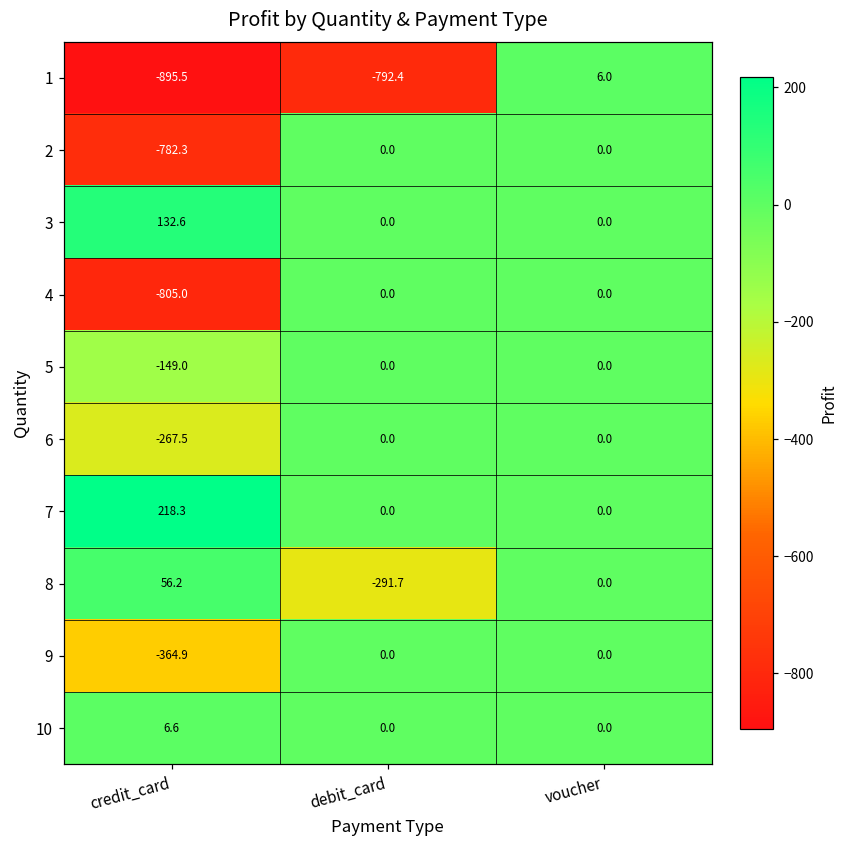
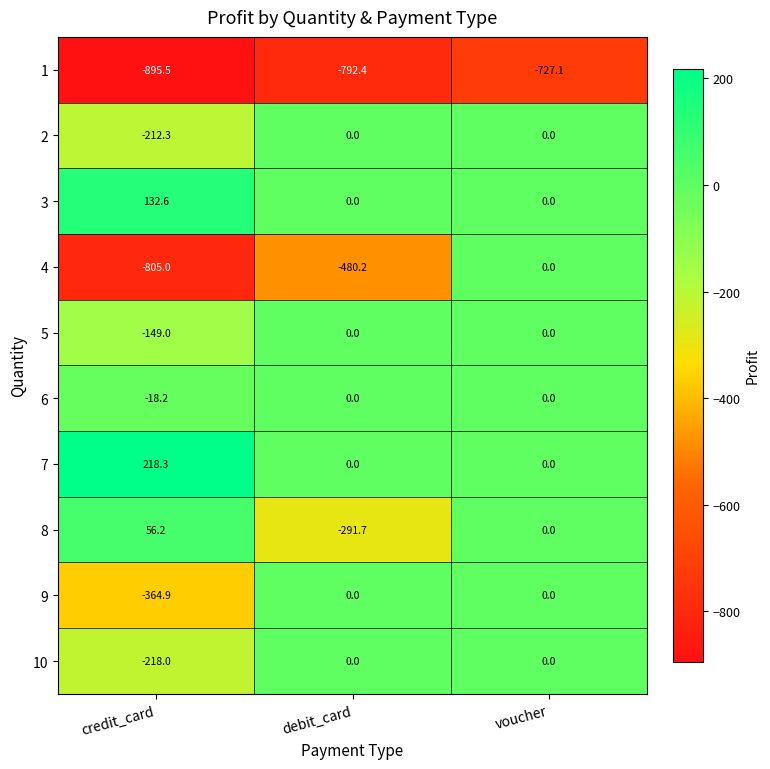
  {
    "1": {
      "credit_card": -895.5,
      "debit_card": -792.4,
-     "voucher": 6.0
+     "voucher": -727.1
    },
    "2": {
-     "credit_card": -782.3,
+     "credit_card": -212.3,
      "debit_card": 0.0,
      "voucher": 0.0
    },
    "3": {
      "credit_card": 132.6,
      "debit_card": 0.0,
      "voucher": 0.0
    },
    "4": {
      "credit_card": -805.0,
-     "debit_card": 0.0,
+     "debit_card": -480.2,
      "voucher": 0.0
    },
    "5": {
      "credit_card": -149.0,
      "debit_card": 0.0,
      "voucher": 0.0
    },
    "6": {
-     "credit_card": -267.5,
+     "credit_card": -18.2,
      "debit_card": 0.0,
      "voucher": 0.0
    },
    "7": {
      "credit_card": 218.3,
      "debit_card": 0.0,
      "voucher": 0.0
    },
    "8": {
      "credit_card": 56.2,
      "debit_card": -291.7,
      "voucher": 0.0
    },
    "9": {
      "credit_card": -364.9,
      "debit_card": 0.0,
      "voucher": 0.0
    },
    "10": {
-     "credit_card": 6.6,
+     "credit_card": -218.0,
      "debit_card": 0.0,
      "voucher": 0.0
    }
  }
